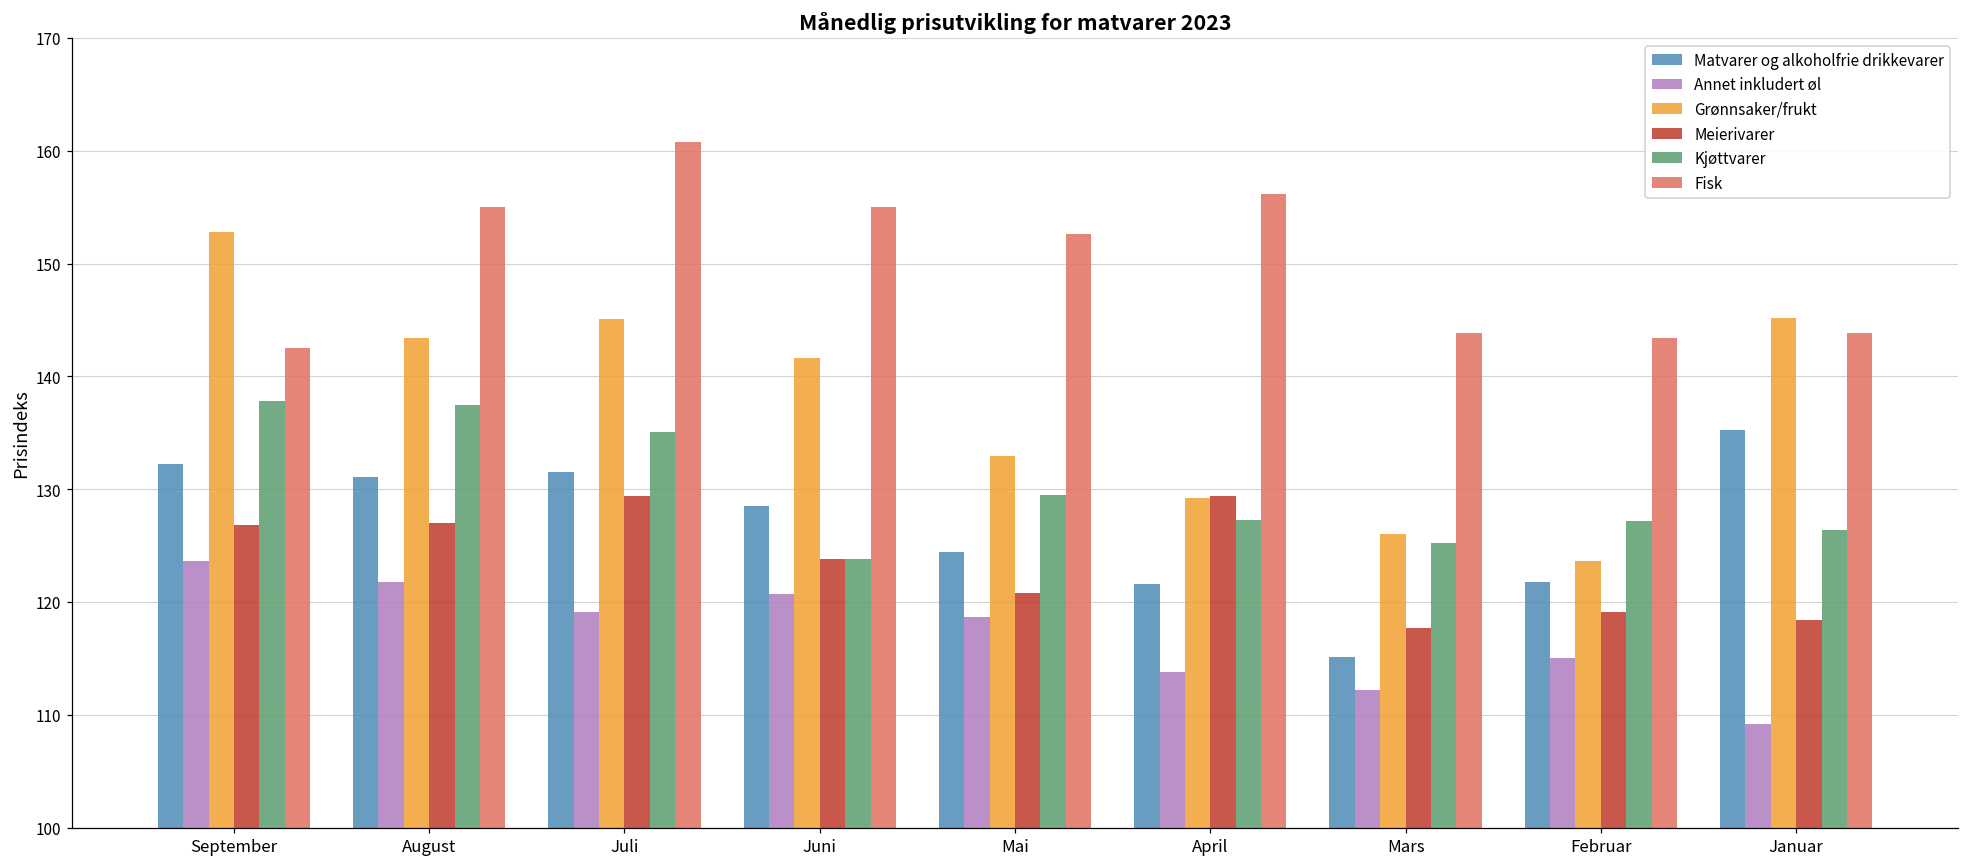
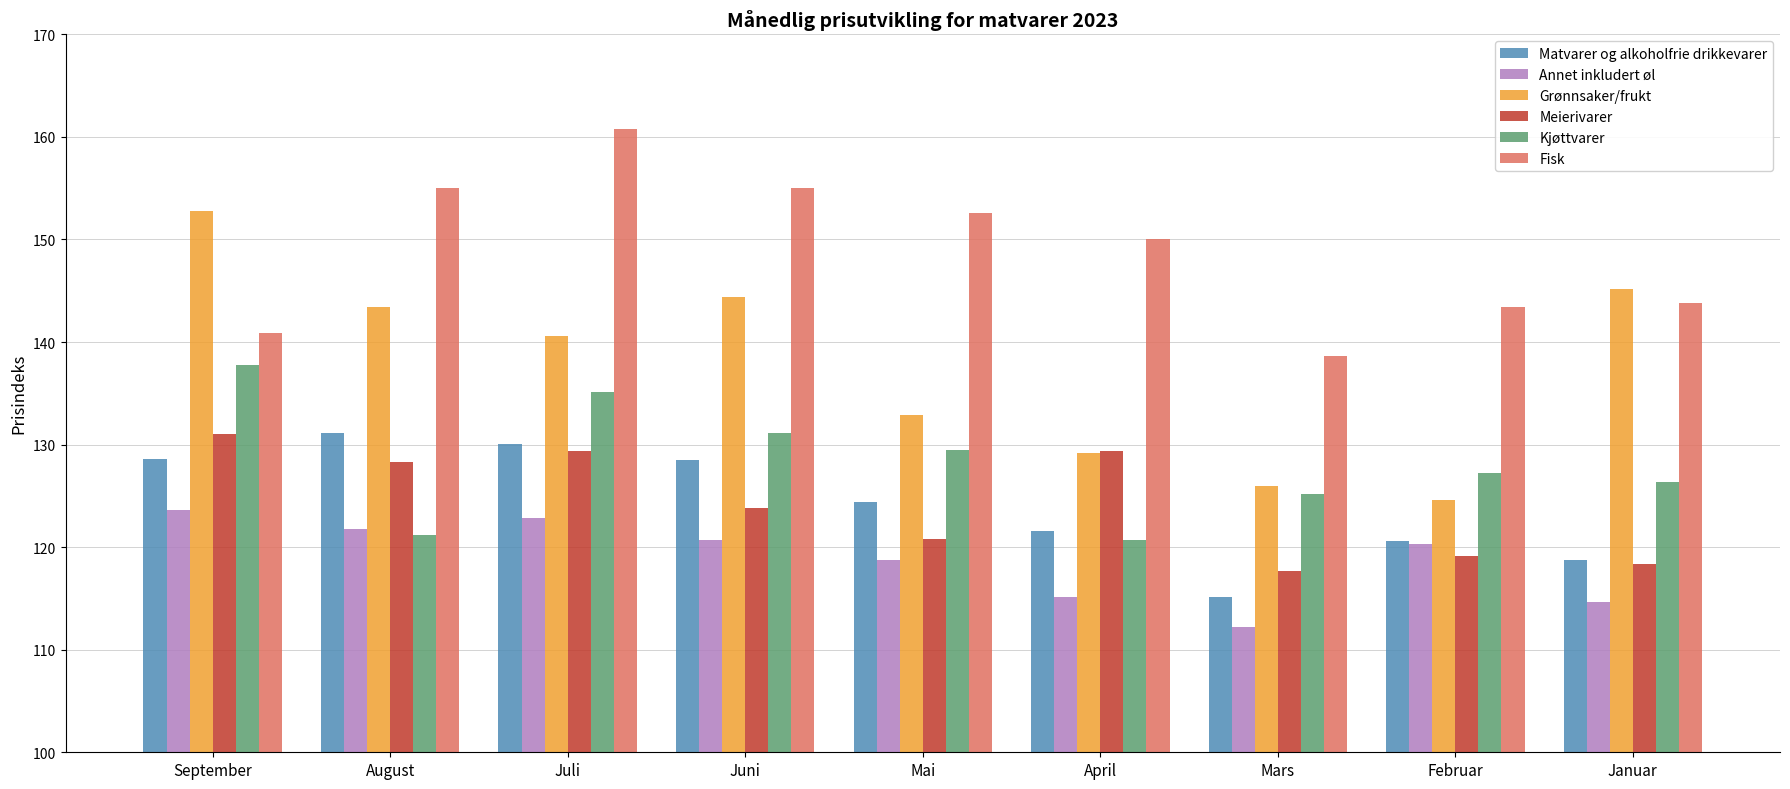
  {
    "Matvarer og alkoholfrie drikkevarer": {
-     "September": 132.2,
+     "September": 128.6,
      "August": 131.1,
-     "Juli": 131.5,
+     "Juli": 130.1,
      "Juni": 128.5,
      "Mai": 124.4,
      "April": 121.6,
      "Mars": 115.1,
-     "Februar": 121.8,
-     "Januar": 135.2
+     "Februar": 120.6,
+     "Januar": 118.7
    },
    "Annet inkludert øl": {
      "September": 123.6,
      "August": 121.8,
-     "Juli": 119.1,
+     "Juli": 122.8,
      "Juni": 120.7,
      "Mai": 118.7,
-     "April": 113.8,
+     "April": 115.1,
      "Mars": 112.2,
-     "Februar": 115.0,
-     "Januar": 109.2
+     "Februar": 120.3,
+     "Januar": 114.7
    },
    "Grønnsaker/frukt": {
      "September": 152.8,
      "August": 143.4,
-     "Juli": 145.1,
-     "Juni": 141.6,
+     "Juli": 140.6,
+     "Juni": 144.4,
      "Mai": 132.9,
      "April": 129.2,
      "Mars": 126.0,
-     "Februar": 123.6,
+     "Februar": 124.6,
      "Januar": 145.2
    },
    "Meierivarer": {
-     "September": 126.8,
-     "August": 127.0,
+     "September": 131.0,
+     "August": 128.3,
      "Juli": 129.4,
      "Juni": 123.8,
      "Mai": 120.8,
      "April": 129.4,
      "Mars": 117.7,
      "Februar": 119.1,
      "Januar": 118.4
    },
    "Kjøttvarer": {
      "September": 137.8,
-     "August": 137.5,
+     "August": 121.2,
      "Juli": 135.1,
-     "Juni": 123.8,
+     "Juni": 131.1,
      "Mai": 129.5,
-     "April": 127.3,
+     "April": 120.7,
      "Mars": 125.2,
      "Februar": 127.2,
      "Januar": 126.4
    },
    "Fisk": {
-     "September": 142.5,
+     "September": 140.9,
      "August": 155.0,
      "Juli": 160.8,
      "Juni": 155.0,
      "Mai": 152.6,
-     "April": 156.2,
-     "Mars": 143.8,
+     "April": 150.0,
+     "Mars": 138.6,
      "Februar": 143.4,
      "Januar": 143.8
    }
  }
